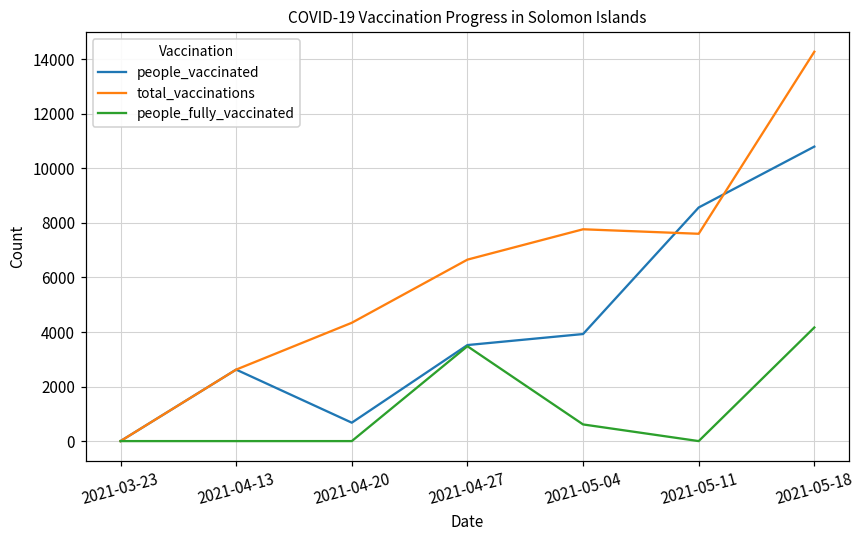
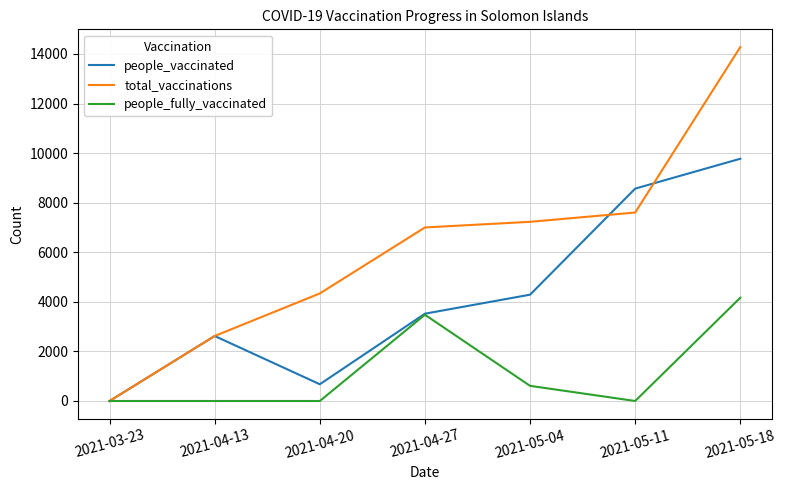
  {
    "people_vaccinated": {
      "2021-04-20": 700,
-     "2021-05-04": 3900,
+     "2021-05-04": 4300,
      "2021-05-11": 8600,
-     "2021-05-18": 10800
+     "2021-05-18": 9800
    },
    "total_vaccinations": {
      "2021-04-20": 4300,
-     "2021-04-27": 6700,
-     "2021-05-04": 7800,
+     "2021-04-27": 7000,
+     "2021-05-04": 7200,
      "2021-05-11": 7600,
      "2021-05-18": 14300
    },
    "people_fully_vaccinated": {
      "2021-04-13": 0,
      "2021-04-20": 0,
      "2021-05-04": 600,
      "2021-05-11": 0,
      "2021-05-18": 4200
    }
  }
